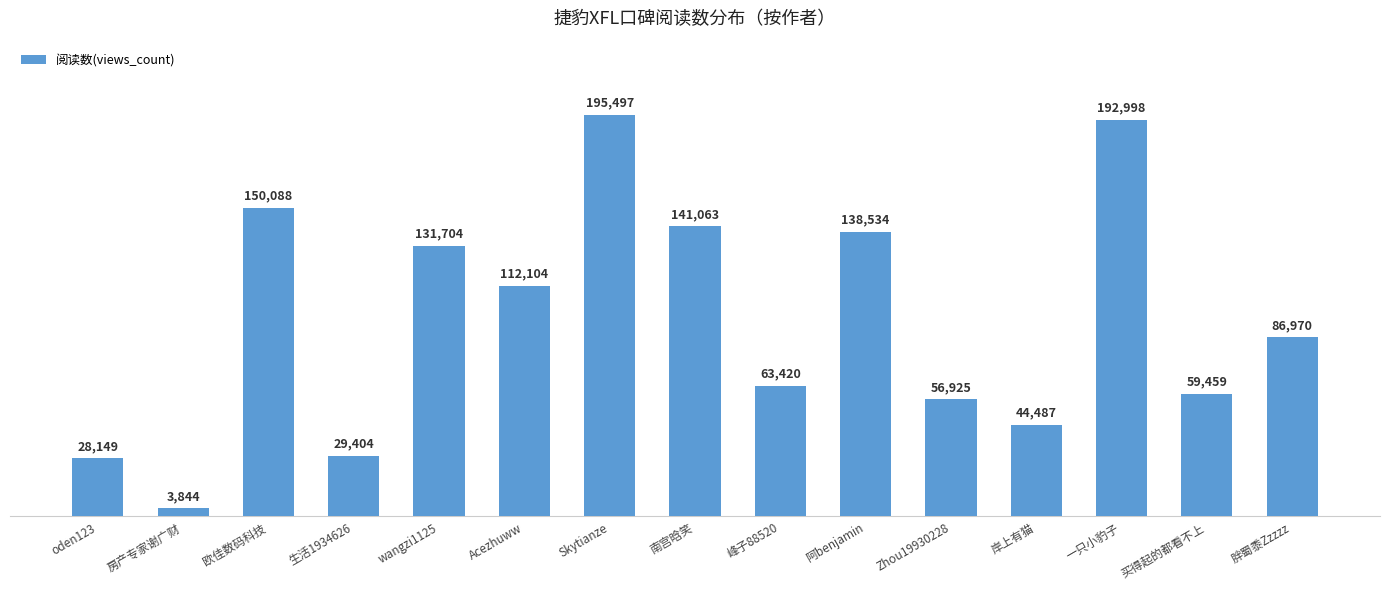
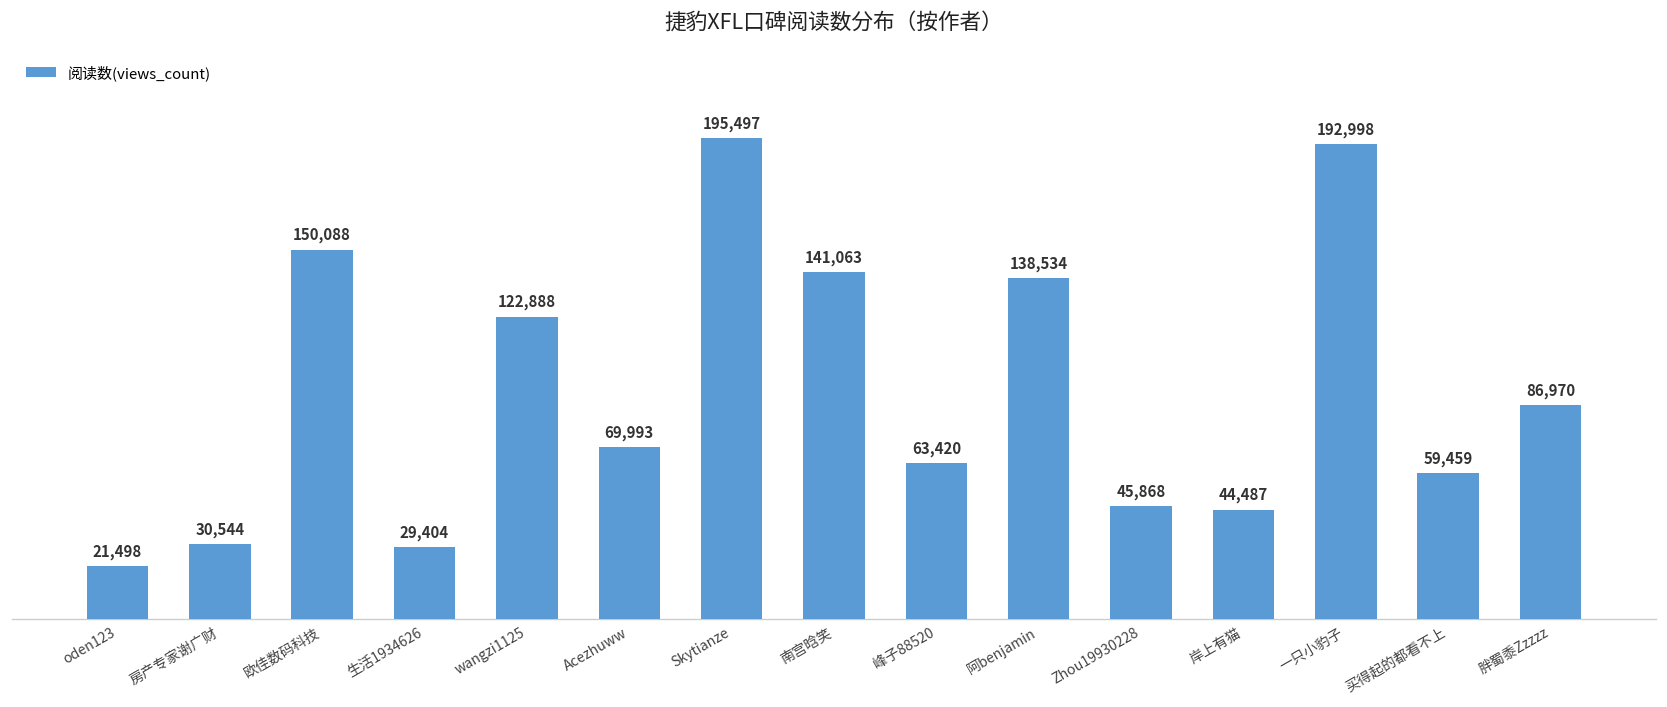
  {
-   "oden123": "28,149",
-   "房产专家谢广财": "3,844",
+   "oden123": "21,498",
+   "房产专家谢广财": "30,544",
    "欧佳数码科技": "150,088",
    "生活1934626": "29,404",
-   "wangzi1125": "131,704",
-   "Acezhuww": "112,104",
+   "wangzi1125": "122,888",
+   "Acezhuww": "69,993",
    "Skytianze": "195,497",
    "南宫晗笑": "141,063",
    "峰子88520": "63,420",
    "阿benjamin": "138,534",
-   "Zhou19930228": "56,925",
+   "Zhou19930228": "45,868",
    "岸上有猫": "44,487",
    "一只小豹子": "192,998",
    "买得起的都看不上": "59,459",
    "胖蜀黍Zzzzz": "86,970"
  }
